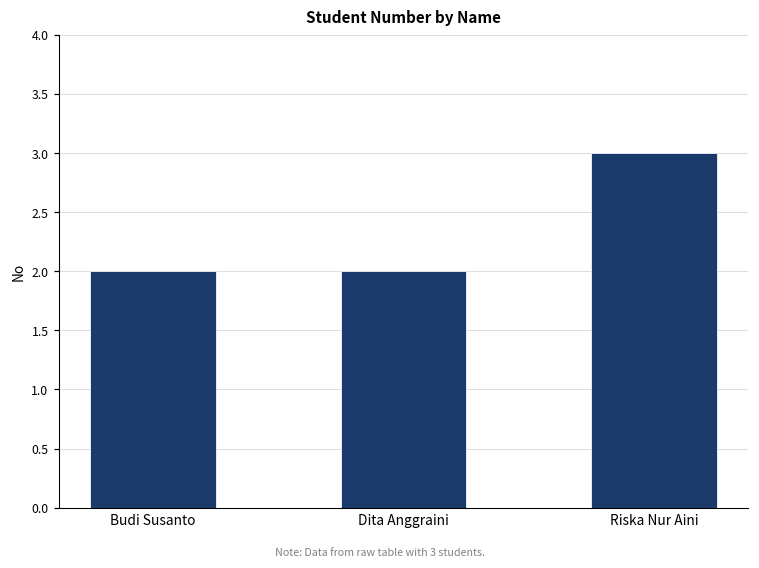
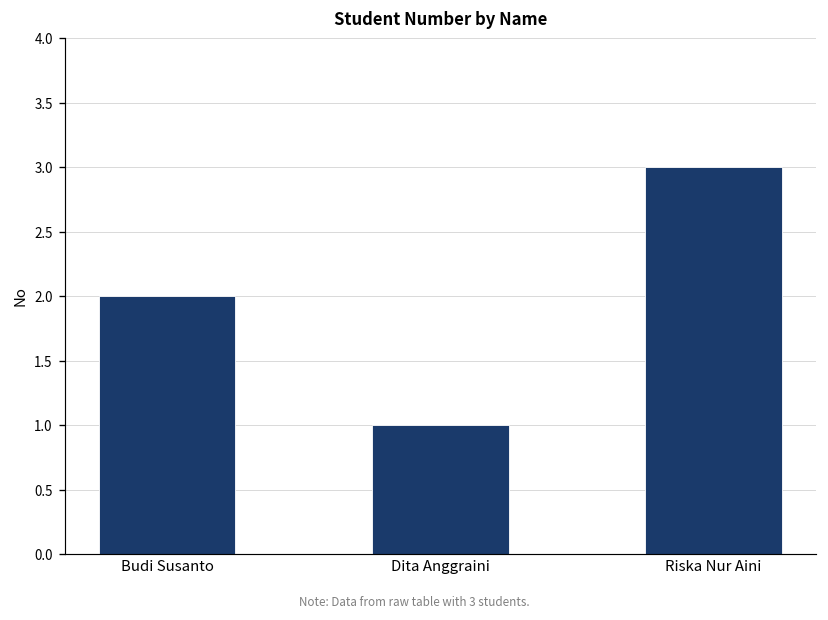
  {
    "Budi Susanto": 2,
-   "Dita Anggraini": 2,
+   "Dita Anggraini": 1,
    "Riska Nur Aini": 3
  }
